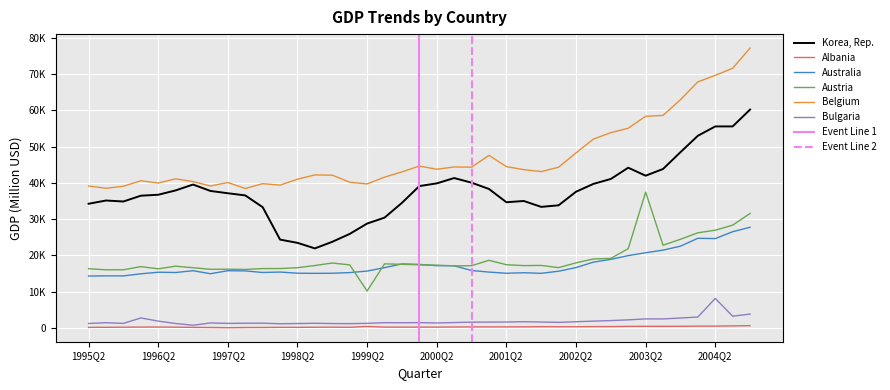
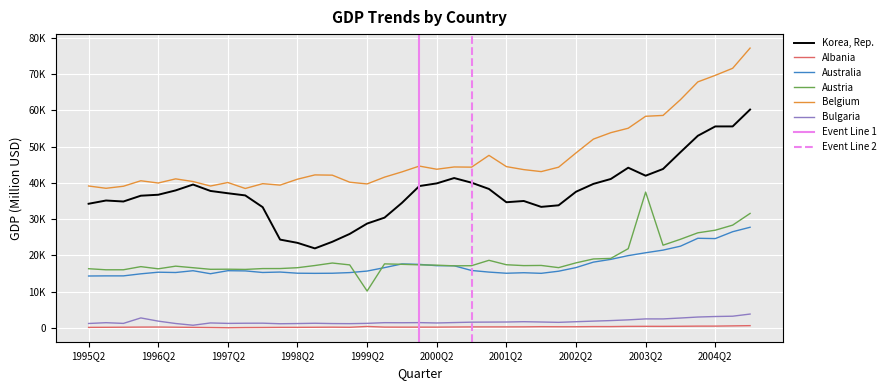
  {
    "Korea, Rep.": {
      "1995Q2": 34000,
      "1996Q2": 37000,
      "1997Q2": 37000,
      "1998Q2": 23000,
      "1999Q2": 29000,
      "2000Q2": 40000,
      "2001Q2": 35000,
      "2002Q2": 38000,
      "2003Q2": 42000,
      "2004Q2": 56000
    },
    "Albania": {
      "1995Q2": 0,
      "1996Q2": 0,
      "1997Q2": 0,
      "1998Q2": 0,
      "1999Q2": 0,
      "2000Q2": 0,
      "2001Q2": 0,
      "2002Q2": 0,
      "2003Q2": 0,
      "2004Q2": 1000
    },
    "Australia": {
      "1995Q2": 14000,
      "1996Q2": 15000,
      "1998Q2": 15000,
      "1999Q2": 16000,
      "2001Q2": 15000,
      "2002Q2": 17000,
      "2003Q2": 21000,
      "2004Q2": 25000
    },
    "Austria": {
      "1995Q2": 16000,
      "1996Q2": 16000,
      "1998Q2": 17000,
      "1999Q2": 10000,
      "2001Q2": 17000,
      "2002Q2": 18000,
      "2003Q2": 37000,
      "2004Q2": 27000
    },
    "Belgium": {
      "1995Q2": 39000,
      "1996Q2": 40000,
      "1997Q2": 40000,
      "1998Q2": 41000,
      "1999Q2": 40000,
      "2000Q2": 44000,
      "2001Q2": 45000,
      "2002Q2": 48000,
      "2003Q2": 58000,
      "2004Q2": 70000
    },
    "Bulgaria": {
      "1995Q2": 1000,
      "1996Q2": 2000,
      "1997Q2": 1000,
      "1998Q2": 1000,
      "1999Q2": 1000,
      "2000Q2": 1000,
      "2001Q2": 2000,
      "2002Q2": 2000,
      "2003Q2": 3000,
-     "2004Q2": 8000
+     "2004Q2": 3000
    }
  }
